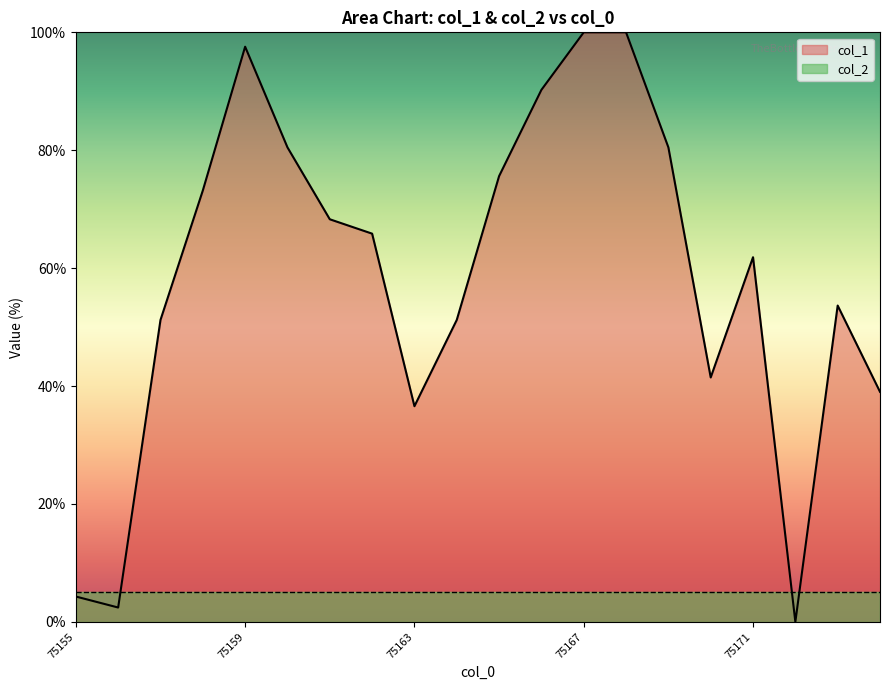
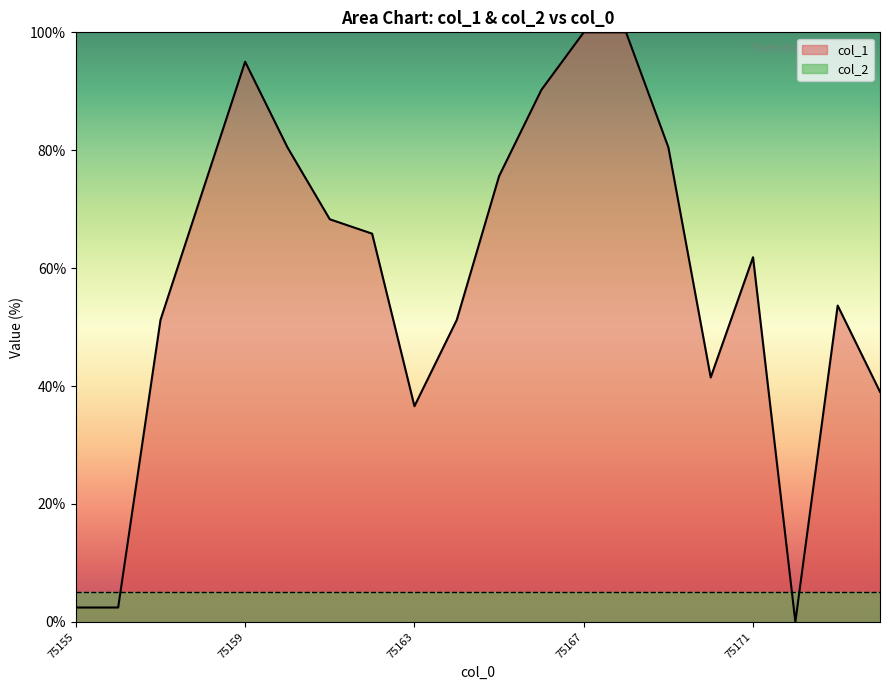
  {
    "col_1": {
-     "75155": "4%",
-     "75159": "98%",
+     "75155": "2%",
+     "75159": "95%",
      "75163": "37%",
      "75167": "100%",
      "75171": "62%"
    },
    "col_2": {
      "75155": "5%",
      "75159": "5%",
      "75163": "5%",
      "75167": "5%",
      "75171": "5%"
    }
  }
